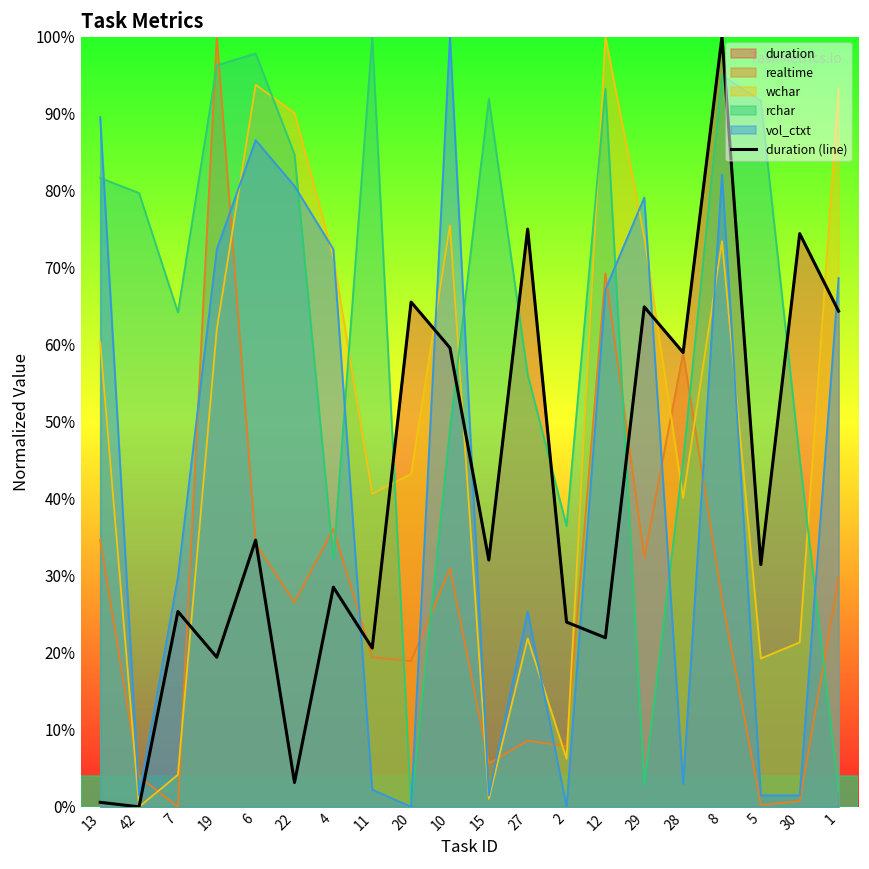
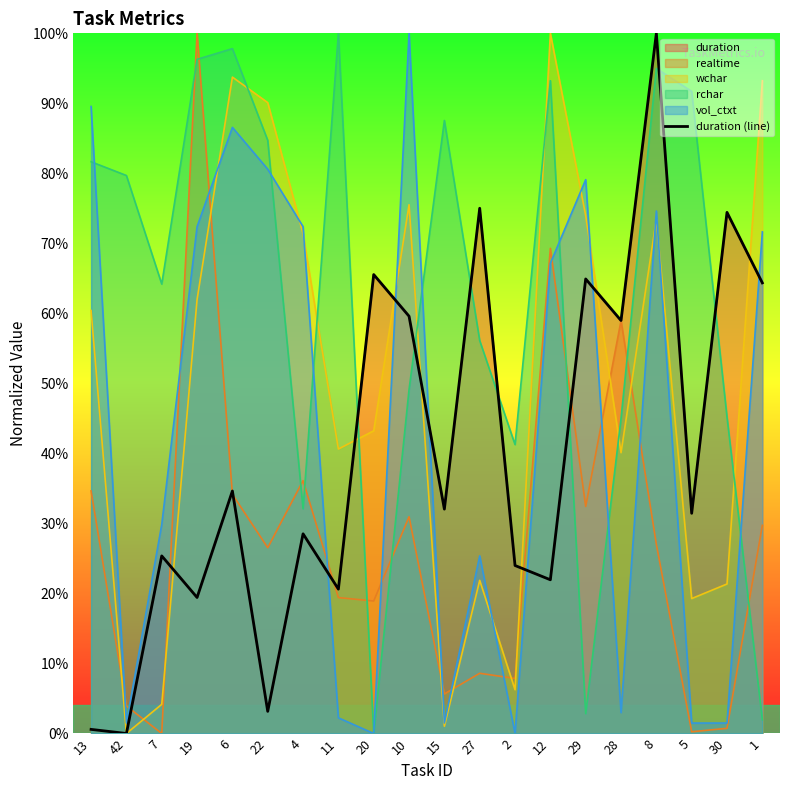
  {
    "rchar": {
      "13": "82%",
      "42": "80%",
      "7": "64%",
      "19": "96%",
      "6": "98%",
      "22": "85%",
      "4": "32%",
      "11": "100%",
      "10": "49%",
-     "15": "92%",
+     "15": "88%",
      "27": "56%",
-     "2": "36%",
+     "2": "41%",
      "12": "93%",
      "28": "45%",
      "8": "95%",
      "30": "45%"
    },
    "vol_ctxt": {
      "13": "90%",
      "7": "30%",
      "19": "72%",
      "6": "87%",
      "22": "81%",
      "4": "72%",
      "10": "100%",
      "27": "25%",
      "12": "67%",
      "29": "79%",
-     "8": "82%",
-     "1": "69%"
+     "8": "75%",
+     "1": "72%"
    }
  }
